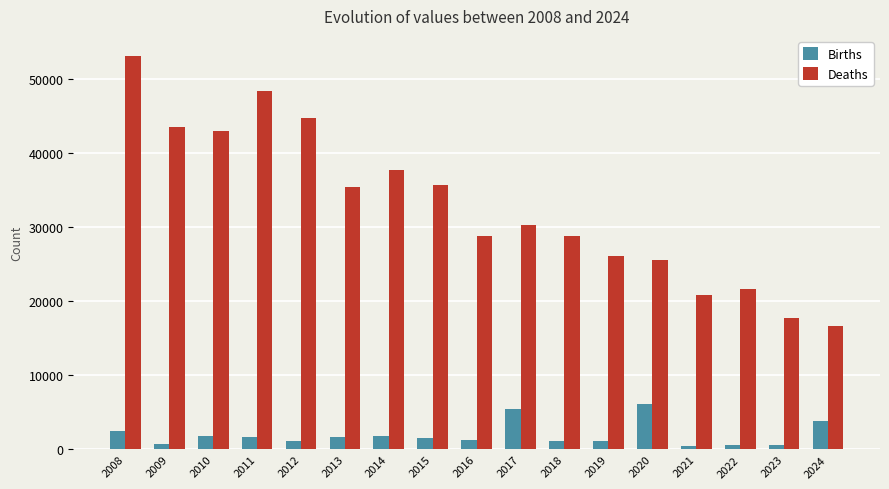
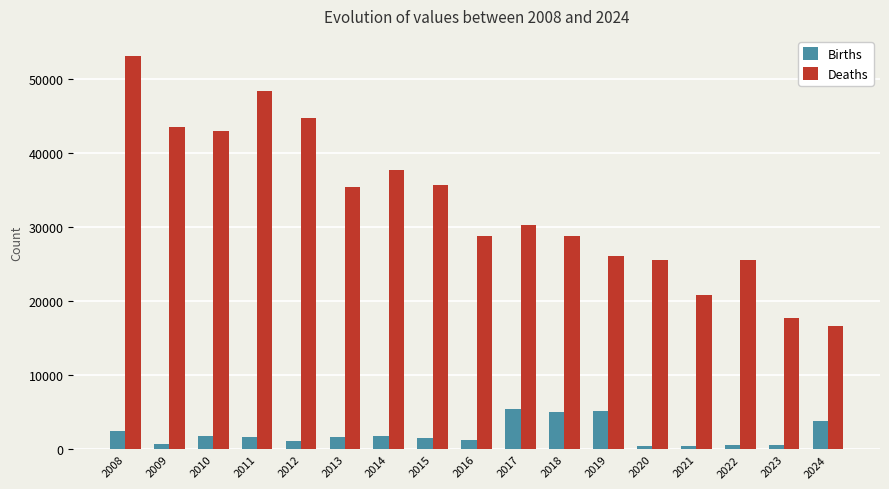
  {
    "Births": {
      "2008": 2000,
      "2009": 1000,
      "2010": 2000,
      "2011": 2000,
      "2012": 1000,
      "2013": 2000,
      "2014": 2000,
      "2015": 2000,
      "2016": 1000,
      "2017": 5000,
-     "2018": 1000,
-     "2019": 1000,
-     "2020": 6000,
+     "2018": 5000,
+     "2019": 5000,
+     "2020": 0,
      "2021": 1000,
      "2022": 1000,
      "2023": 1000,
      "2024": 4000
    },
    "Deaths": {
      "2008": 53000,
      "2009": 44000,
      "2010": 43000,
      "2011": 48000,
      "2012": 45000,
      "2013": 35000,
      "2014": 38000,
      "2015": 36000,
      "2016": 29000,
      "2017": 30000,
      "2018": 29000,
      "2019": 26000,
      "2020": 26000,
      "2021": 21000,
-     "2022": 22000,
+     "2022": 26000,
      "2023": 18000,
      "2024": 17000
    }
  }
